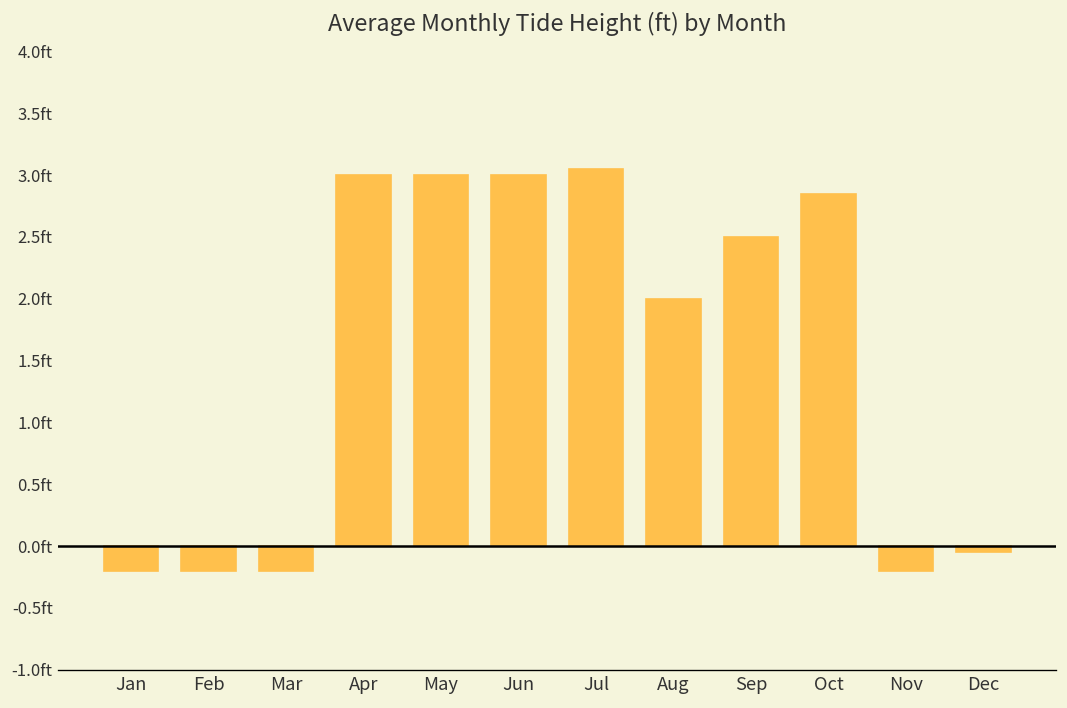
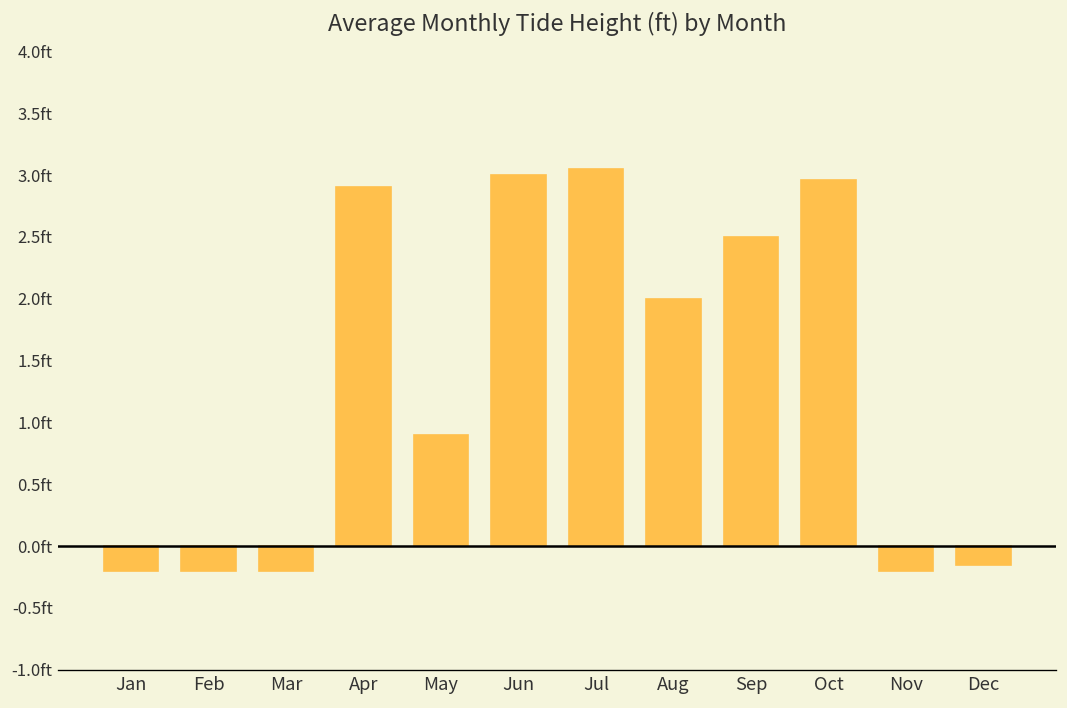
  {
    "Jan": "-0.20ft",
    "Feb": "-0.20ft",
    "Mar": "-0.20ft",
-   "Apr": "3.0ft",
-   "May": "3.0ft",
+   "Apr": "2.9ft",
+   "May": "0.9ft",
    "Jun": "3.00ft",
    "Jul": "3.05ft",
    "Aug": "2.00ft",
    "Sep": "2.50ft",
-   "Oct": "2.85ft",
+   "Oct": "2.96ft",
    "Nov": "-0.20ft",
-   "Dec": "-0.05ft"
+   "Dec": "-0.15ft"
  }
